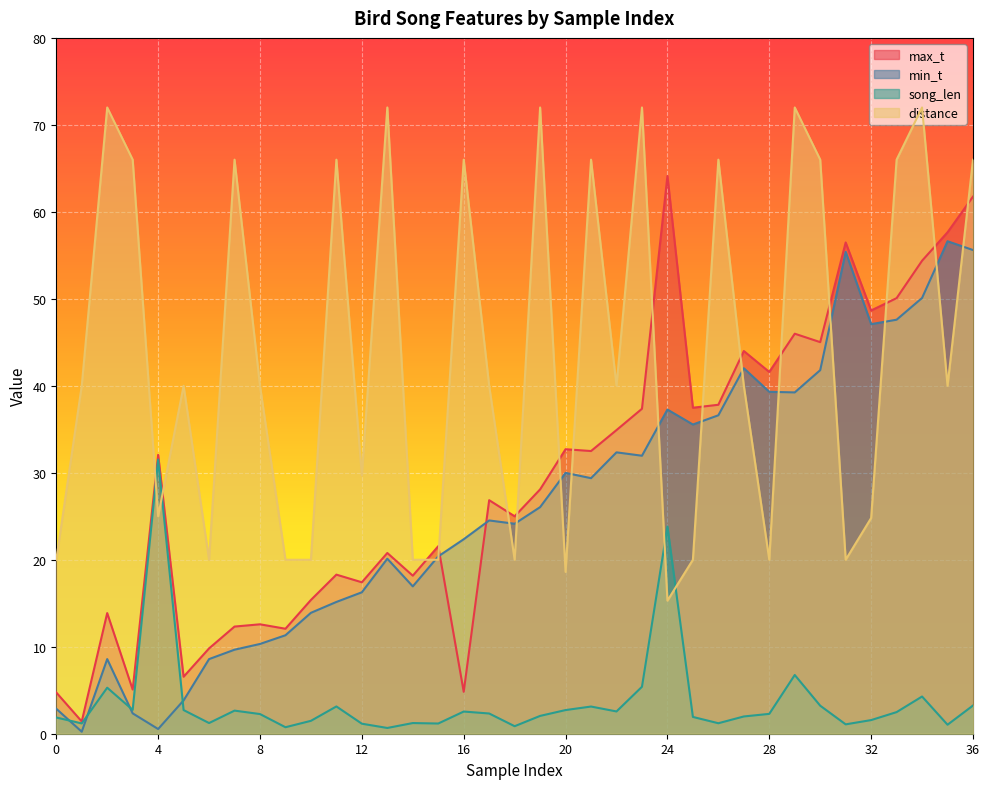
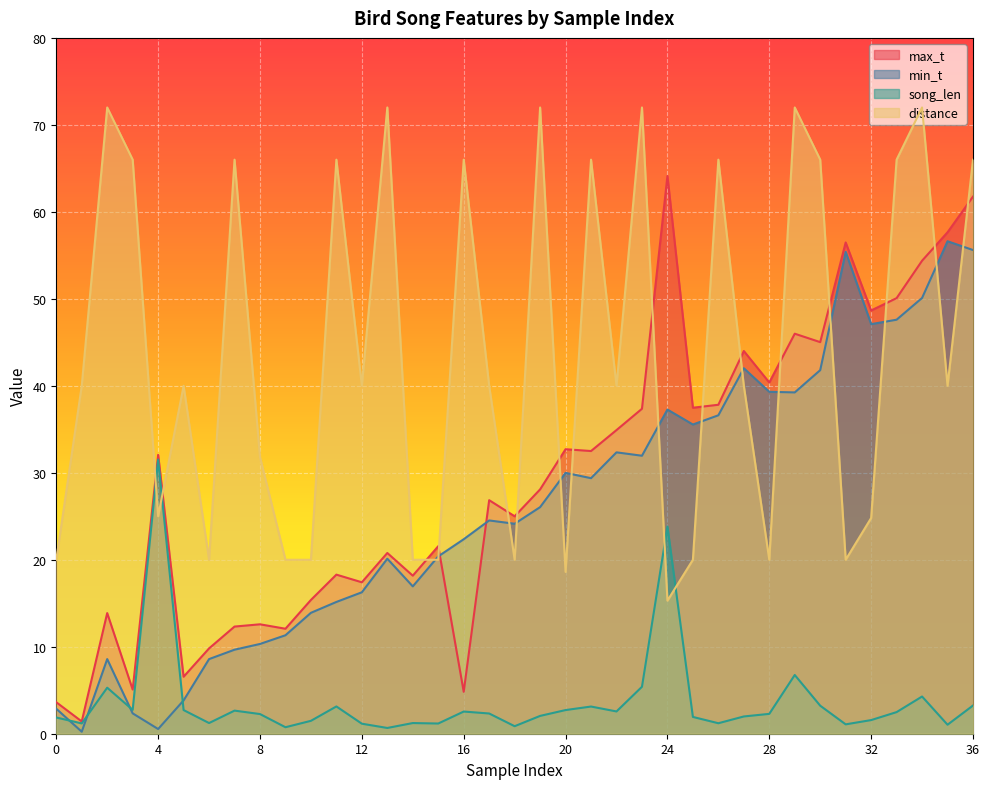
  {
    "max_t": {
-     "0": 5,
+     "0": 4,
      "4": 32,
      "8": 13,
      "12": 17,
      "16": 5,
      "20": 33,
      "24": 64,
-     "28": 42,
+     "28": 40,
      "32": 49,
      "36": 62
    },
    "distance": {
      "0": 20,
      "4": 25,
-     "8": 40,
-     "12": 30,
+     "8": 32,
+     "12": 40,
      "16": 66,
      "20": 19,
      "24": 15,
      "28": 20,
      "32": 25,
      "36": 66
    }
  }
